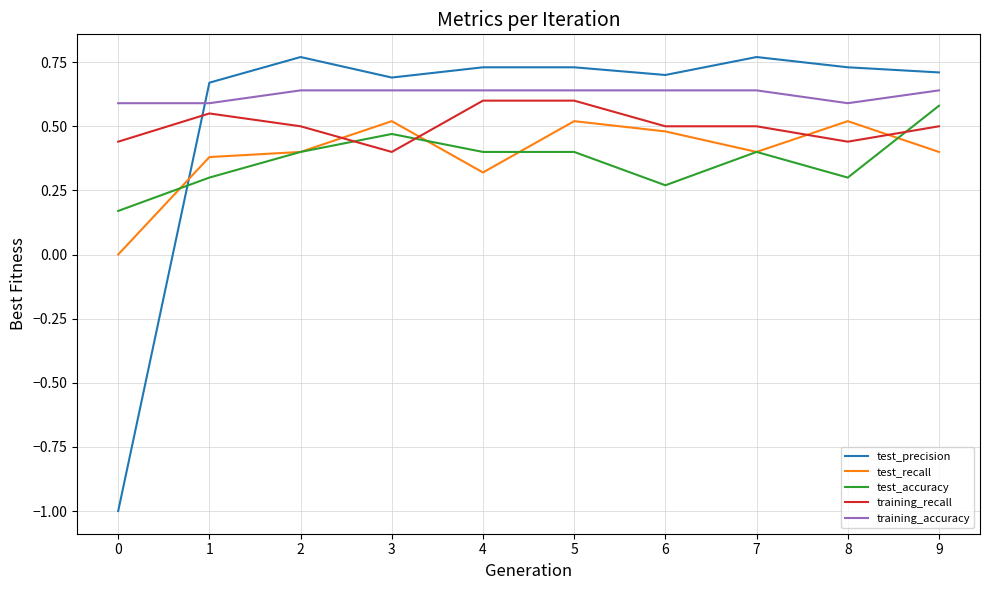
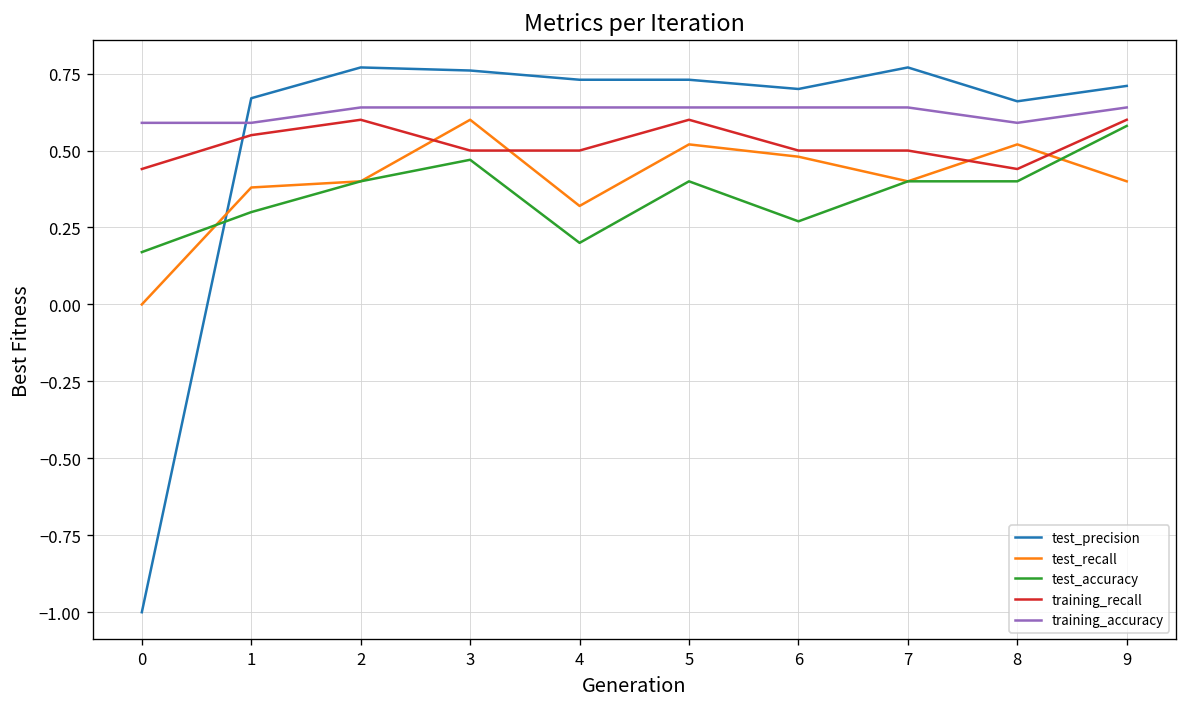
  {
    "test_precision": {
      "0": -1.00,
      "1": 0.67,
      "2": 0.77,
-     "3": 0.69,
+     "3": 0.76,
      "4": 0.73,
      "5": 0.73,
      "6": 0.70,
      "7": 0.77,
-     "8": 0.73,
+     "8": 0.66,
      "9": 0.71
    },
    "test_recall": {
      "0": 0.00,
      "1": 0.38,
-     "3": 0.52,
+     "3": 0.60,
      "4": 0.32,
      "5": 0.52,
      "6": 0.48,
      "8": 0.52,
      "9": 0.40
    },
    "test_accuracy": {
      "0": 0.17,
      "1": 0.3,
      "3": 0.47,
-     "4": 0.4,
+     "4": 0.2,
      "5": 0.4,
      "6": 0.27,
-     "8": 0.3,
+     "8": 0.4,
      "9": 0.58
    },
    "training_recall": {
      "0": 0.44,
      "1": 0.55,
-     "2": 0.5,
-     "3": 0.4,
-     "4": 0.6,
+     "2": 0.6,
+     "3": 0.5,
+     "4": 0.5,
      "5": 0.6,
      "6": 0.5,
      "7": 0.5,
      "8": 0.44,
-     "9": 0.5
+     "9": 0.6
    },
    "training_accuracy": {
      "0": 0.59,
      "1": 0.59,
      "2": 0.64,
      "3": 0.64,
      "4": 0.64,
      "5": 0.64,
      "6": 0.64,
      "7": 0.64,
      "8": 0.59,
      "9": 0.64
    }
  }
